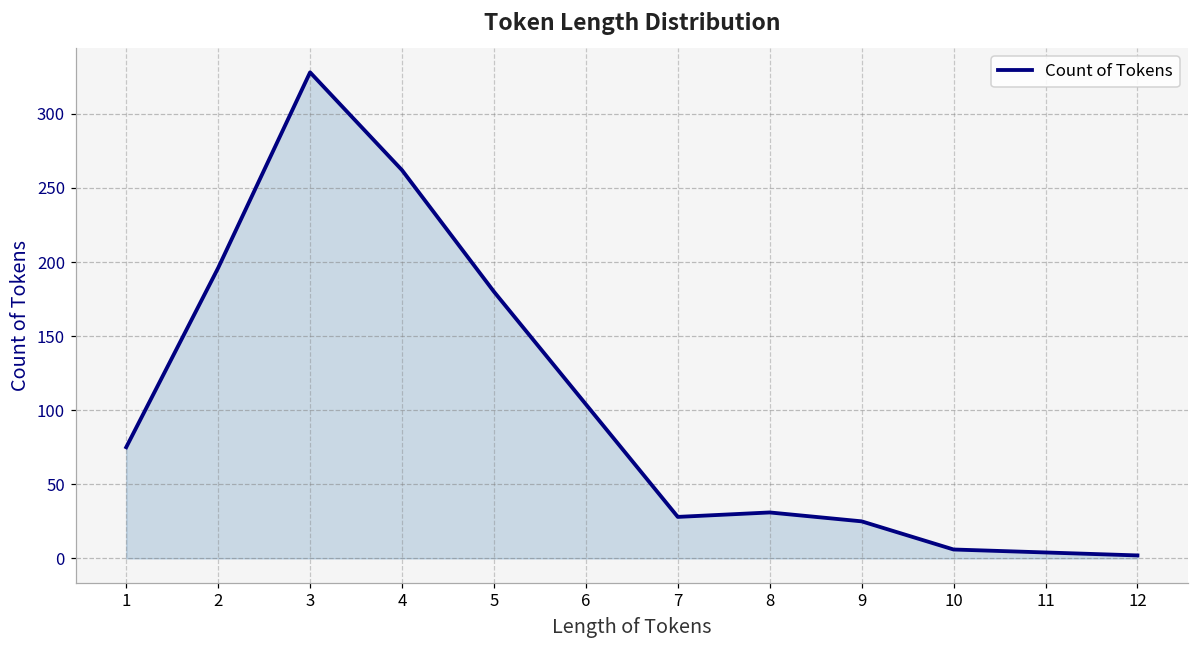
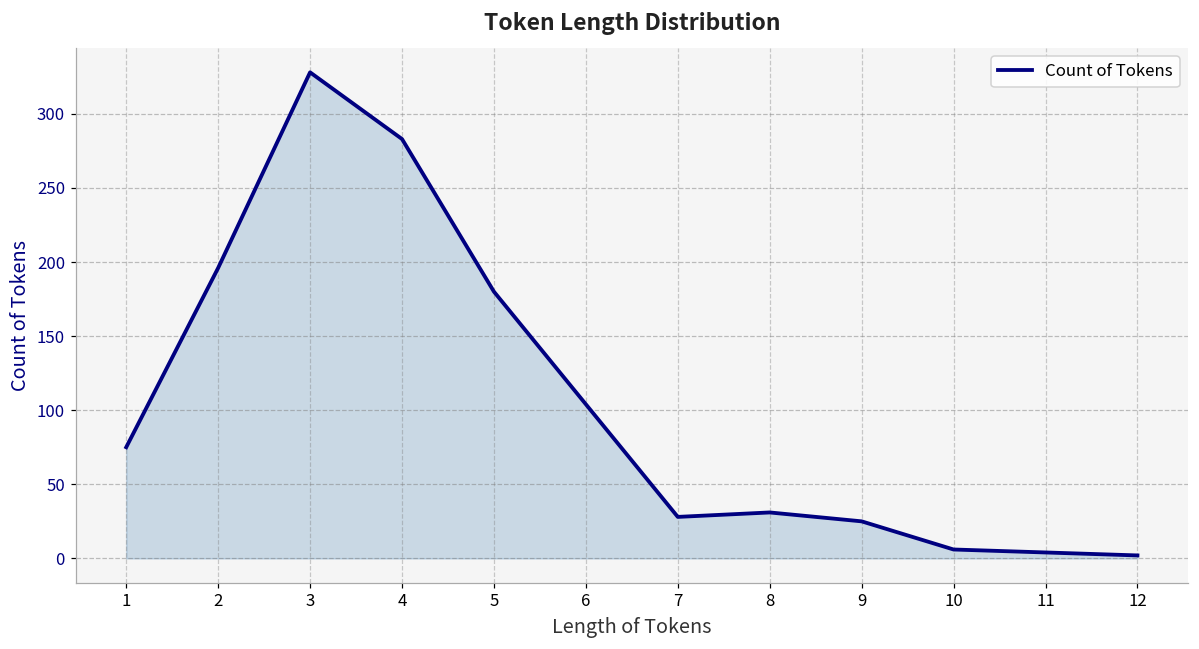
  {
    "1": 75,
    "2": 196,
    "3": 328,
-   "4": 262,
+   "4": 283,
    "5": 180,
    "6": 104,
    "7": 28,
    "8": 31,
    "9": 25,
    "10": 6,
    "11": 4,
    "12": 2
  }
